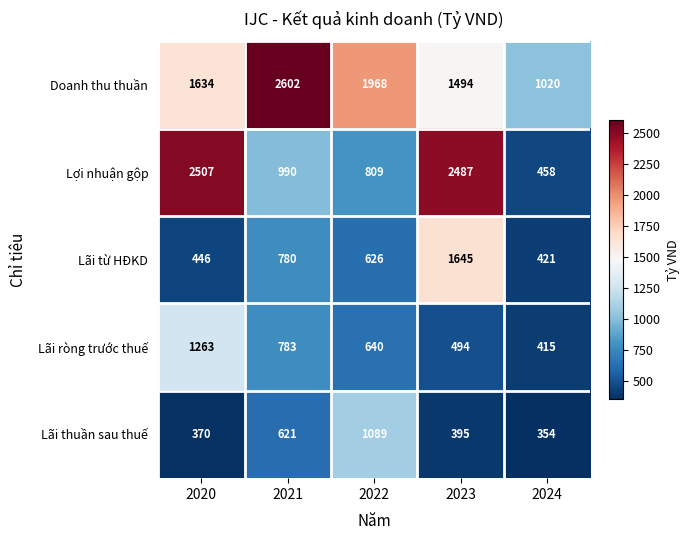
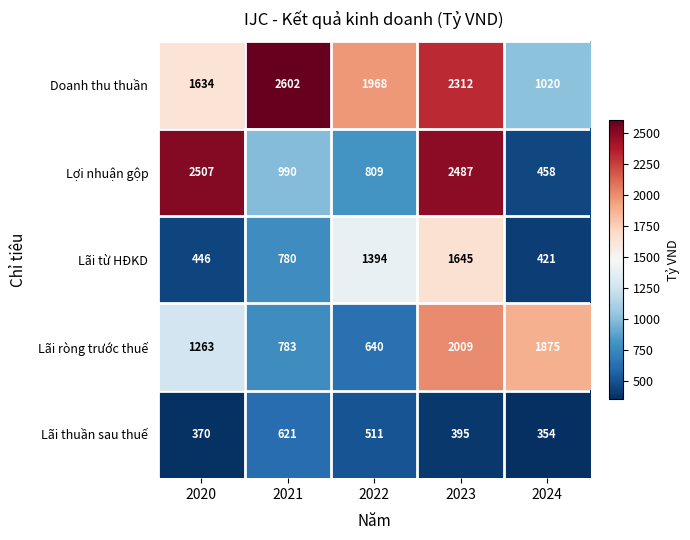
  {
    "Doanh thu thuần": {
      "2020": 1634,
      "2021": 2602,
      "2022": 1968,
-     "2023": 1494,
+     "2023": 2312,
      "2024": 1020
    },
    "Lợi nhuận gộp": {
      "2020": 2507,
      "2021": 990,
      "2022": 809,
      "2023": 2487,
      "2024": 458
    },
    "Lãi từ HĐKD": {
      "2020": 446,
      "2021": 780,
-     "2022": 626,
+     "2022": 1394,
      "2023": 1645,
      "2024": 421
    },
    "Lãi ròng trước thuế": {
      "2020": 1263,
      "2021": 783,
      "2022": 640,
-     "2023": 494,
-     "2024": 415
+     "2023": 2009,
+     "2024": 1875
    },
    "Lãi thuần sau thuế": {
      "2020": 370,
      "2021": 621,
-     "2022": 1089,
+     "2022": 511,
      "2023": 395,
      "2024": 354
    }
  }
